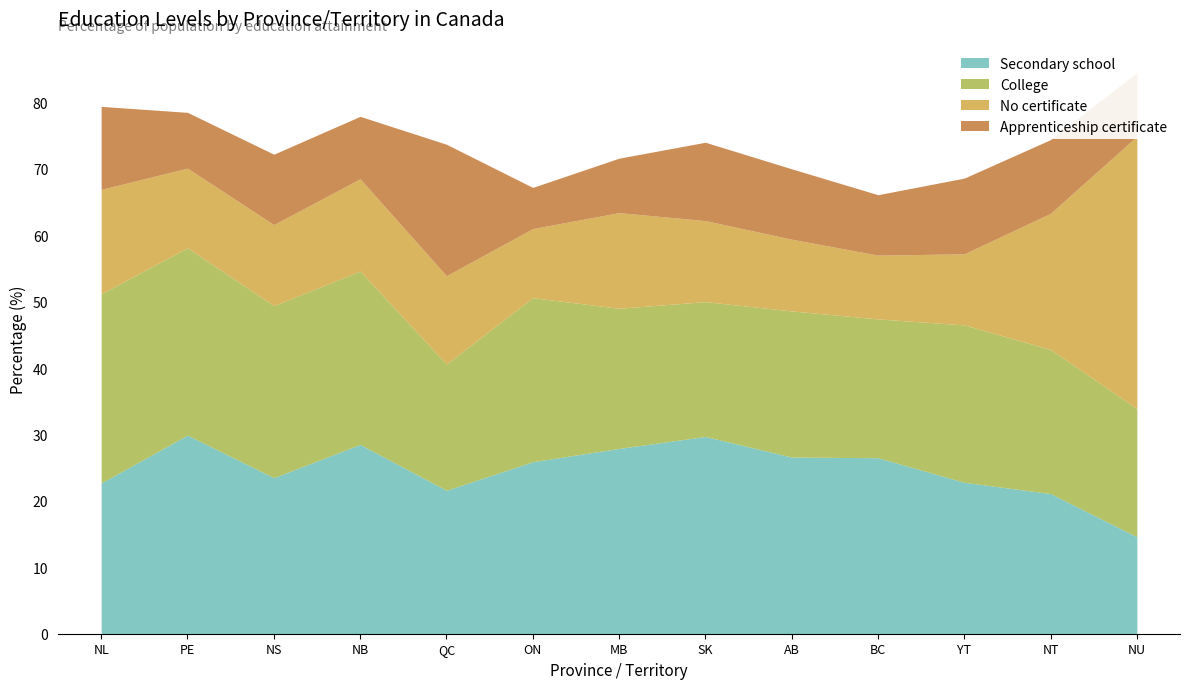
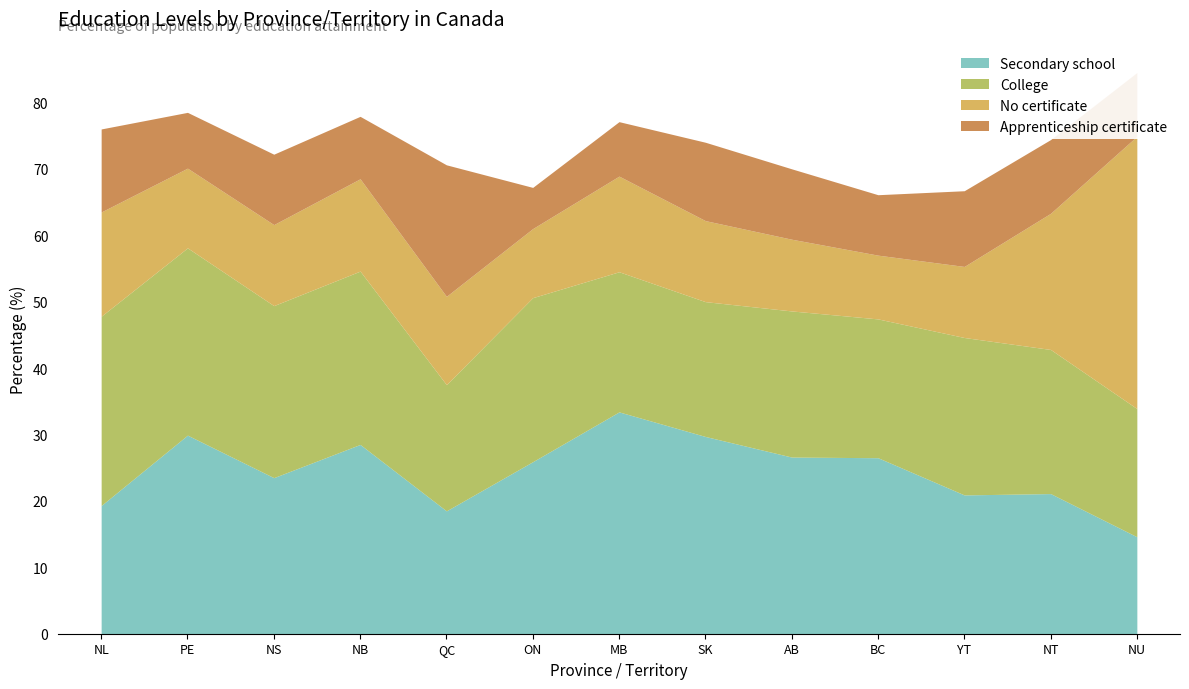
  {
    "Secondary school": {
-     "NL": 23,
+     "NL": 19,
      "PE": 30,
      "NS": 24,
      "NB": 29,
-     "QC": 22,
+     "QC": 19,
      "ON": 26,
-     "MB": 28,
+     "MB": 33,
      "SK": 30,
      "AB": 27,
      "BC": 27,
-     "YT": 23,
+     "YT": 21,
      "NT": 21,
      "NU": 15
    }
  }
